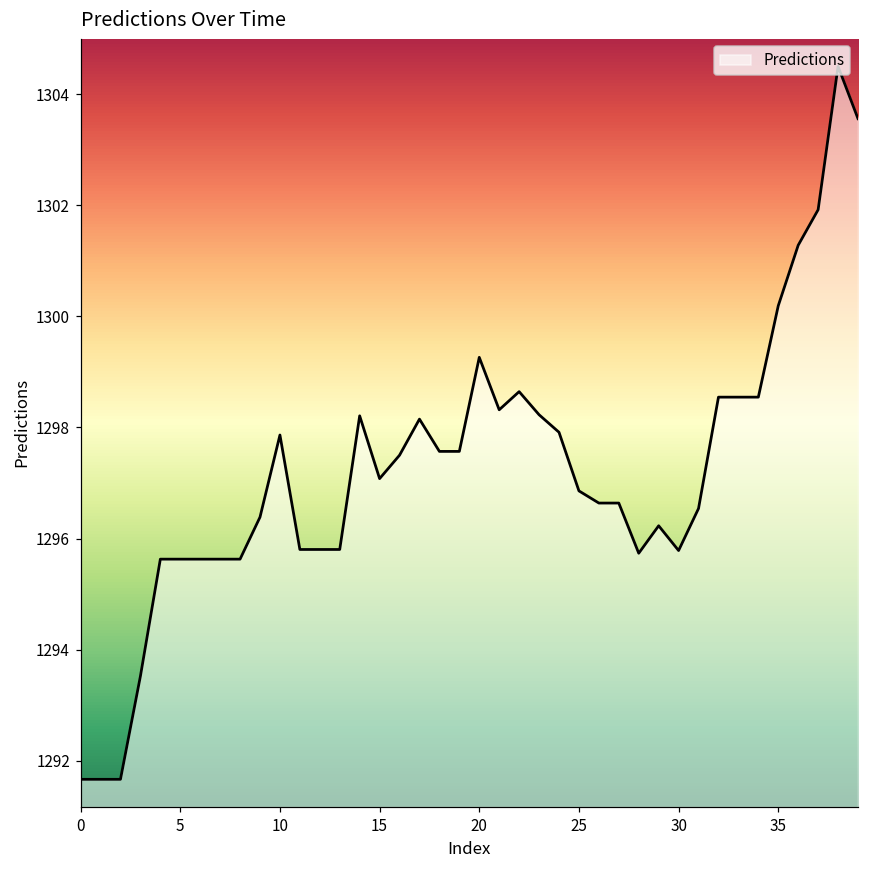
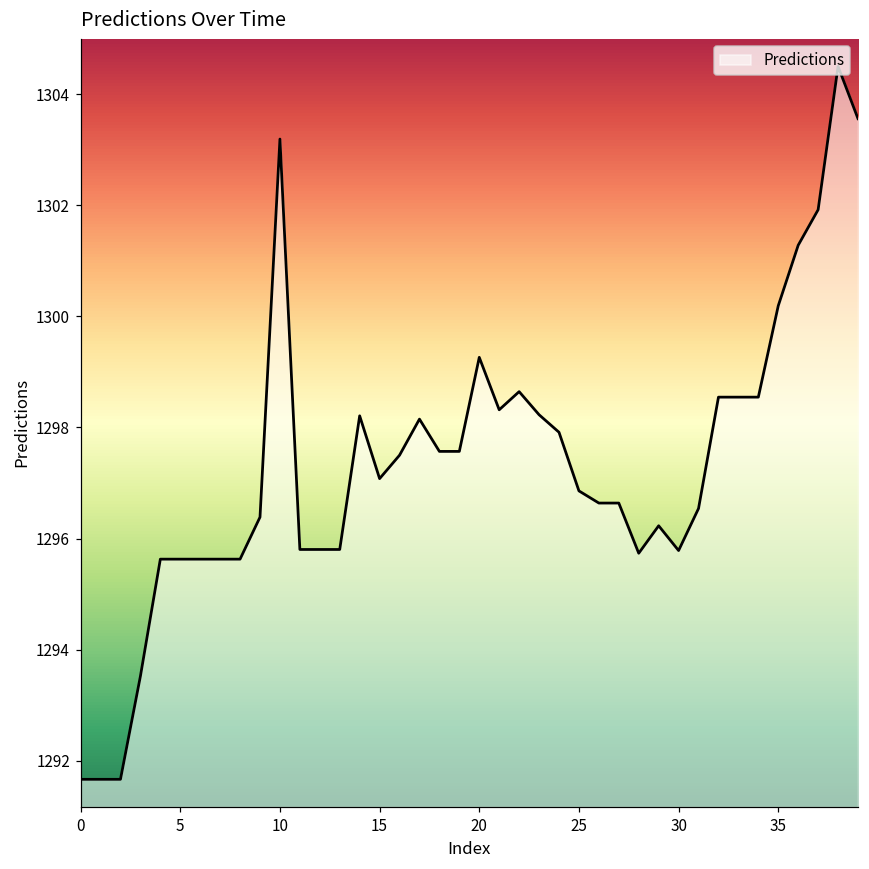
  {
    "0": 1291.7,
    "5": 1295.6,
-   "10": 1297.9,
+   "10": 1303.2,
    "15": 1297.1,
    "20": 1299.3,
    "25": 1296.9,
    "30": 1295.8,
    "35": 1300.2
  }
